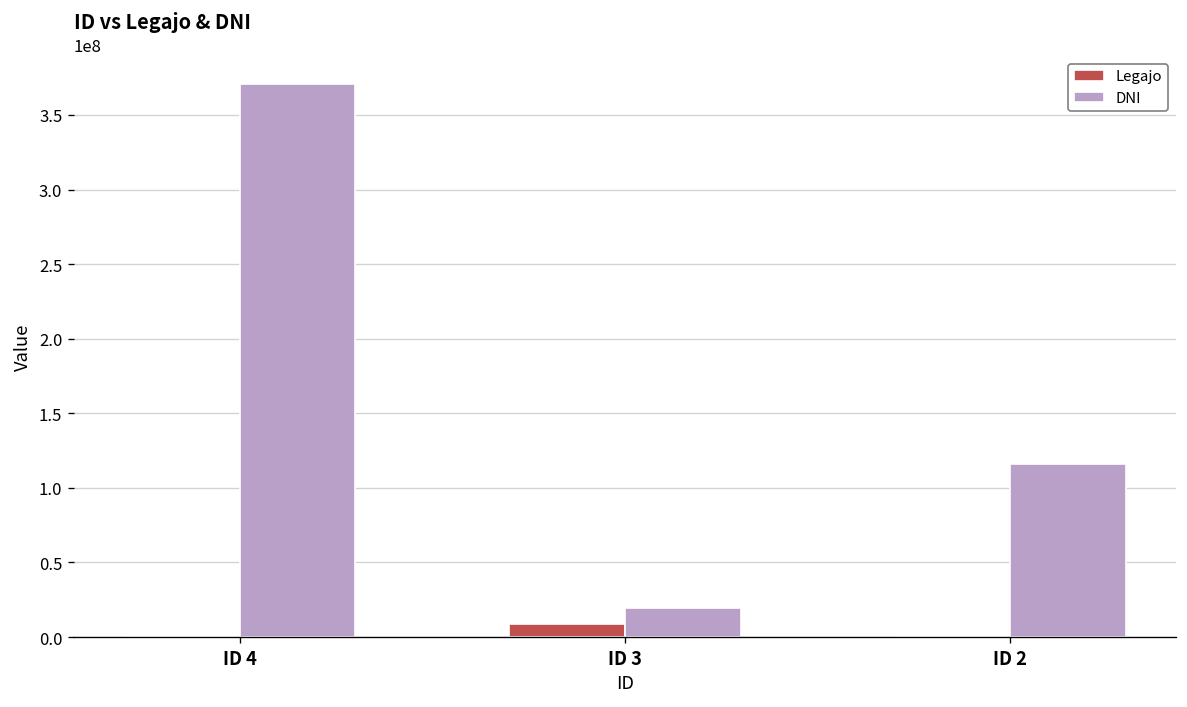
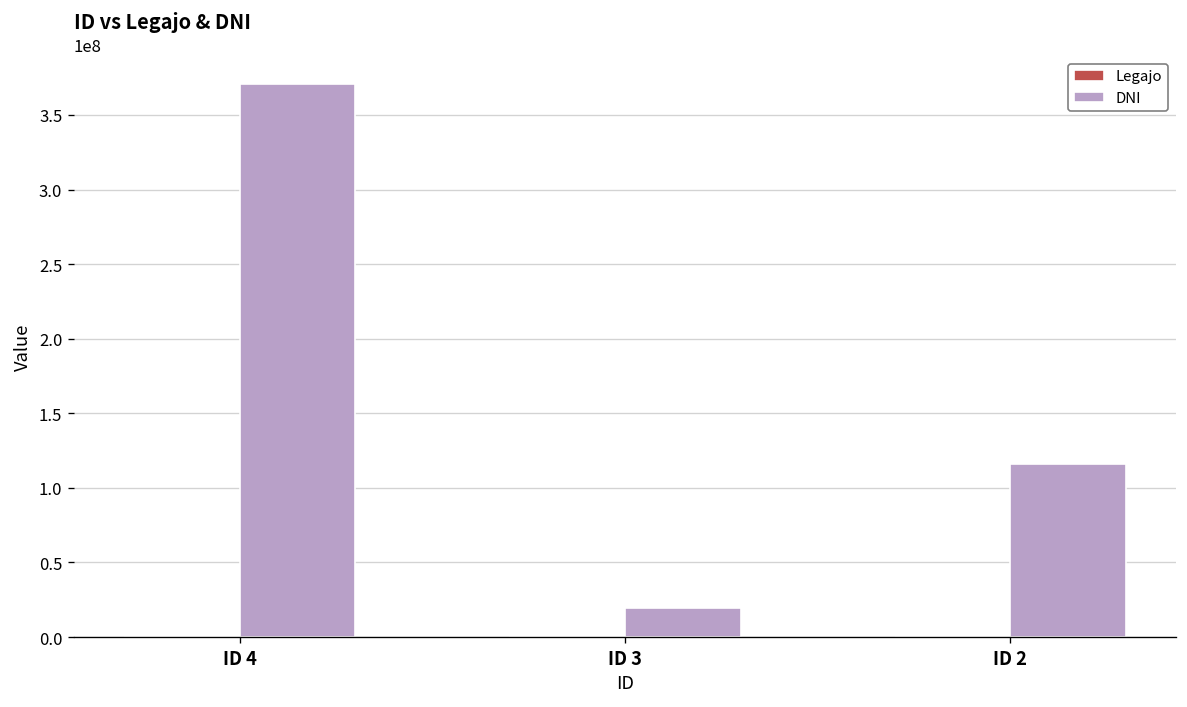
  {
    "Legajo": {
-     "ID 3": 9000000
+     "ID 3": 0
    },
    "DNI": {
      "ID 4": 371000000,
      "ID 3": 20000000,
      "ID 2": 116000000
    }
  }
